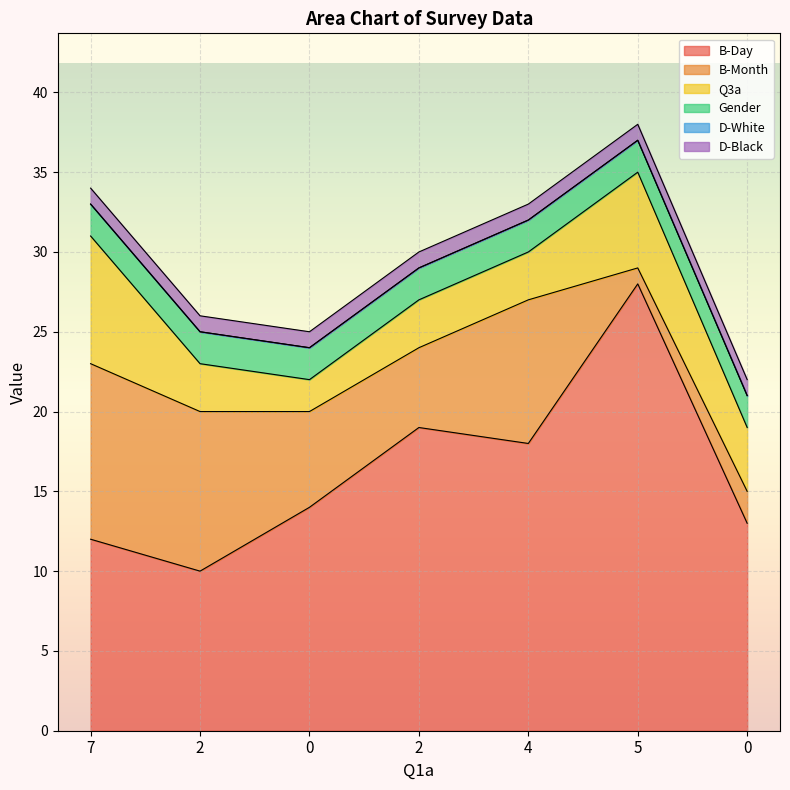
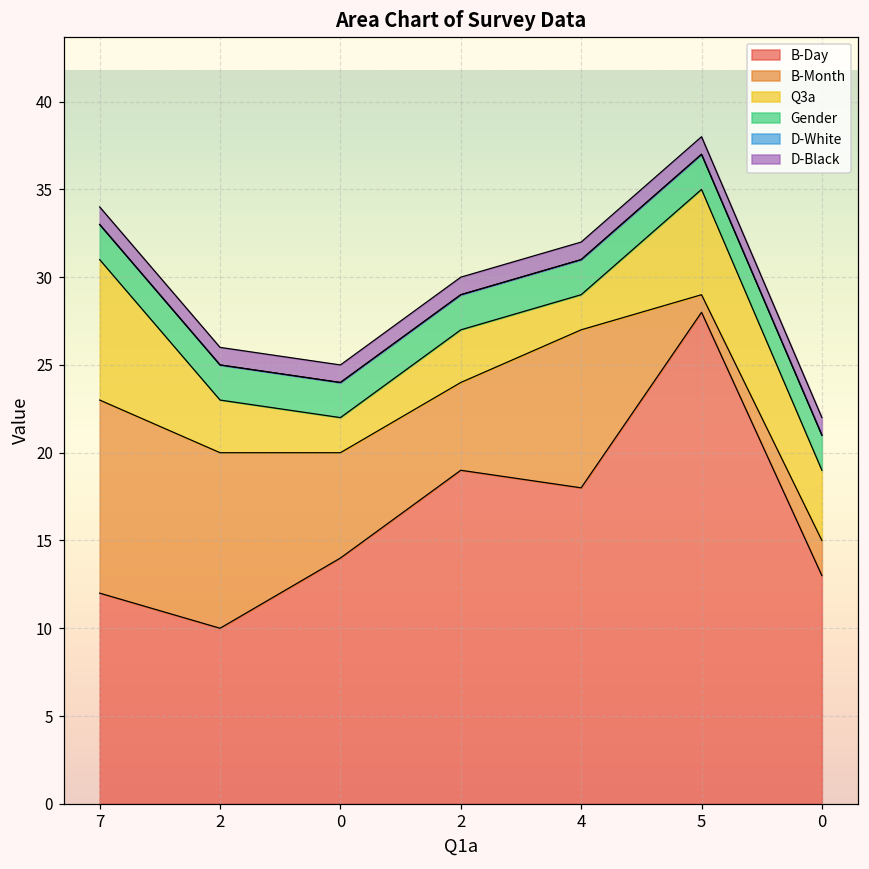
  {
    "Q3a": {
      "7": 8,
-     "4": 3,
+     "4": 2,
      "5": 6
    },
    "D-Black": {
      "7": 1,
      "4": 1,
      "5": 1
    }
  }
